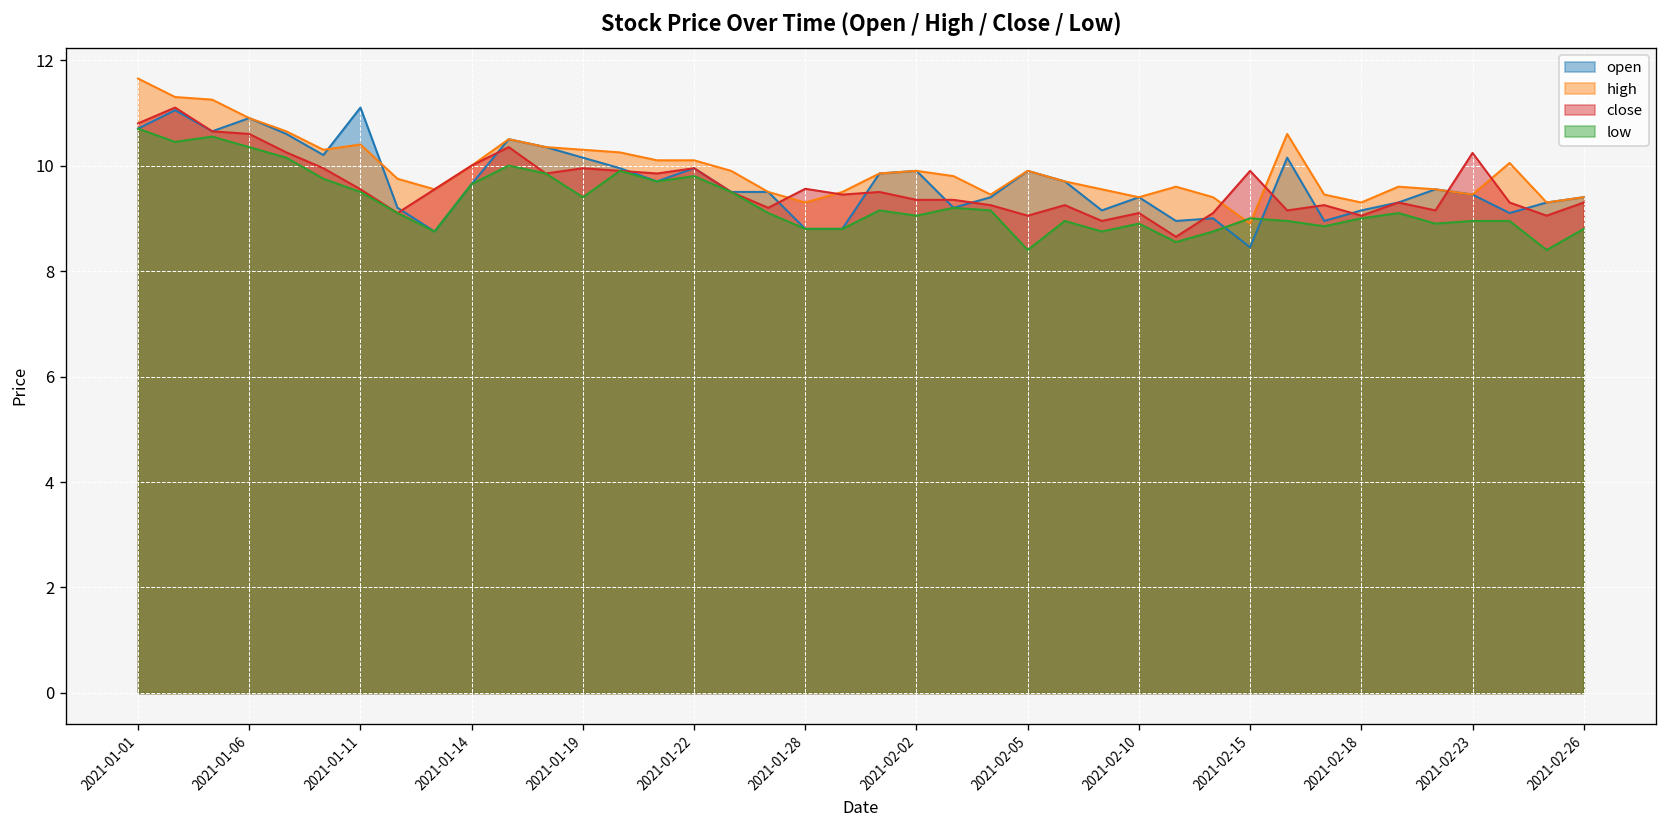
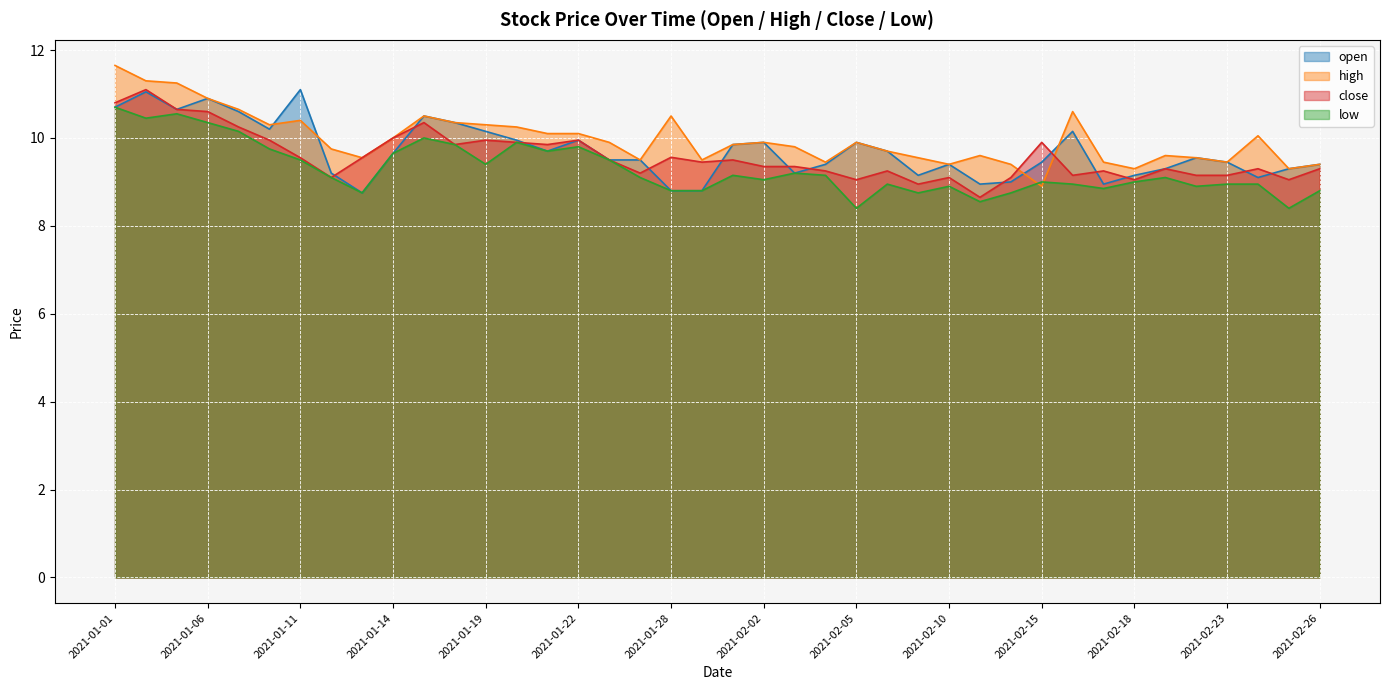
  {
    "open": {
      "2021-01-11": 11.1,
      "2021-01-19": 10.2,
-     "2021-02-15": 8.5,
+     "2021-02-15": 9.5,
      "2021-02-18": 9.2
    },
    "high": {
      "2021-01-01": 11.7,
      "2021-01-11": 10.4,
      "2021-01-19": 10.3,
      "2021-01-22": 10.1,
-     "2021-01-28": 9.3,
+     "2021-01-28": 10.5,
      "2021-02-15": 8.9,
      "2021-02-18": 9.3
    },
    "close": {
      "2021-01-01": 10.8,
      "2021-01-06": 10.6,
      "2021-01-19": 10.0,
      "2021-01-28": 9.6,
      "2021-02-02": 9.4,
      "2021-02-05": 9.1,
      "2021-02-10": 9.1,
      "2021-02-15": 9.9,
-     "2021-02-23": 10.2,
+     "2021-02-23": 9.2,
      "2021-02-26": 9.3
    },
    "low": {
      "2021-01-06": 10.4,
      "2021-01-19": 9.4,
      "2021-01-22": 9.8,
      "2021-02-02": 9.1,
      "2021-02-05": 8.4,
      "2021-02-10": 8.9,
      "2021-02-15": 9.0,
      "2021-02-23": 9.0,
      "2021-02-26": 8.8
    }
  }
